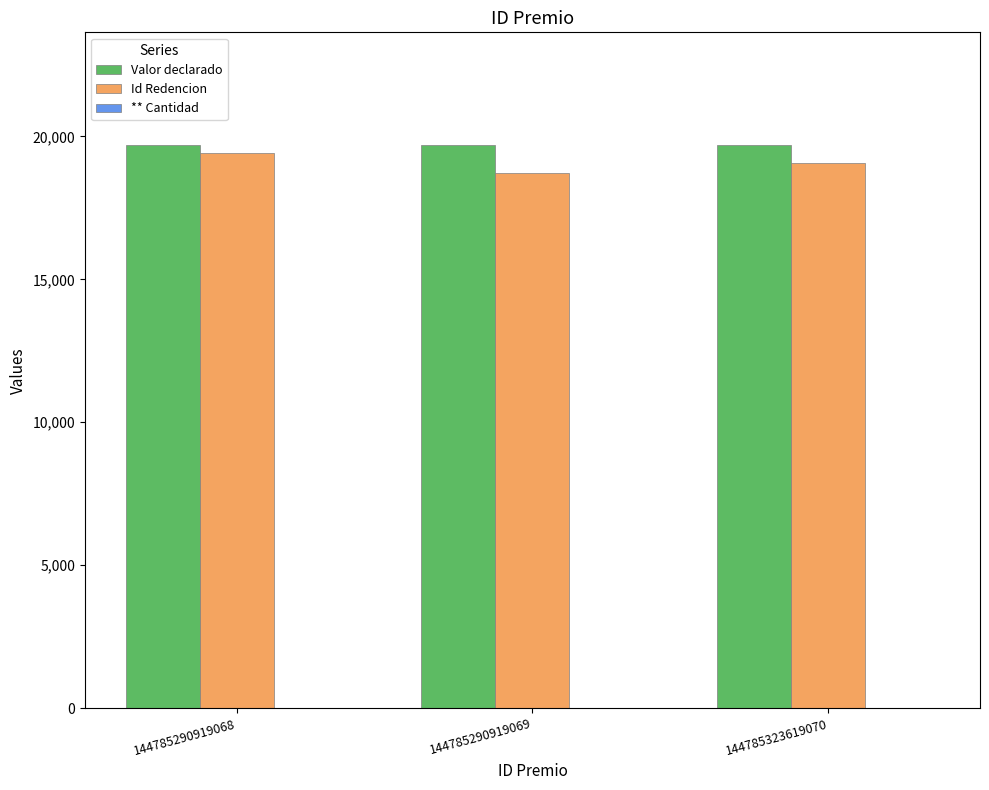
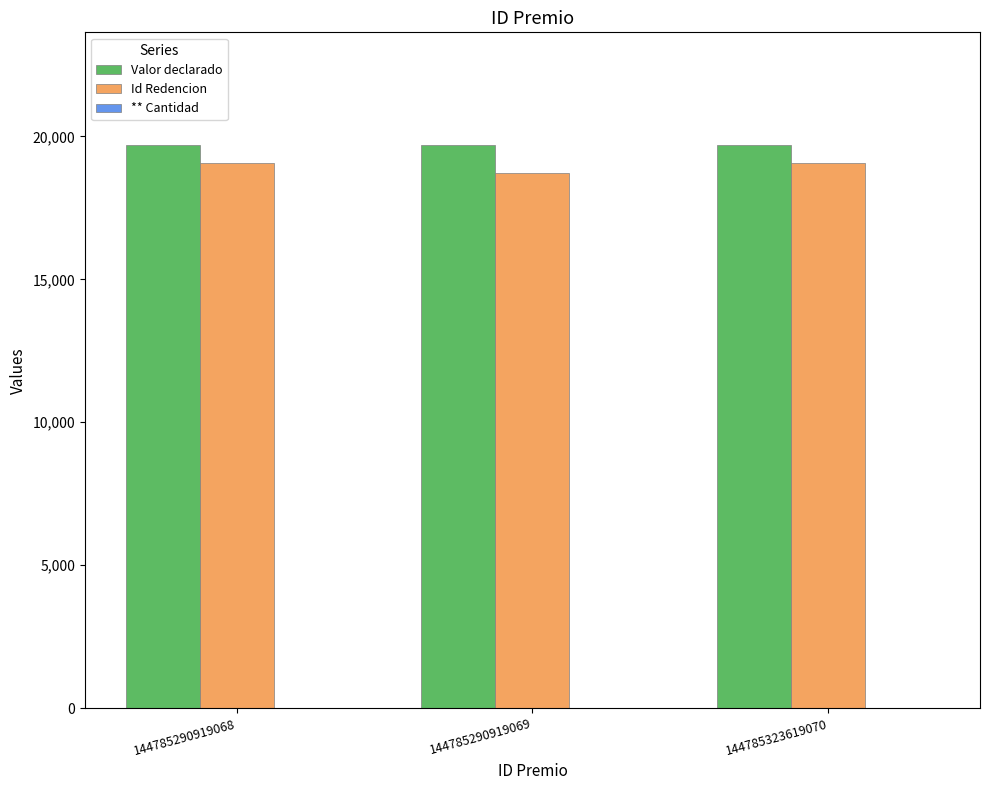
  {
    "Valor declarado": {
      "144785290919068": "19,700",
      "144785290919069": "19,700",
      "144785323619070": "19,700"
    },
    "Id Redencion": {
-     "144785290919068": "19,400",
+     "144785290919068": "19,100",
      "144785290919069": "18,700",
      "144785323619070": "19,100"
    }
  }
